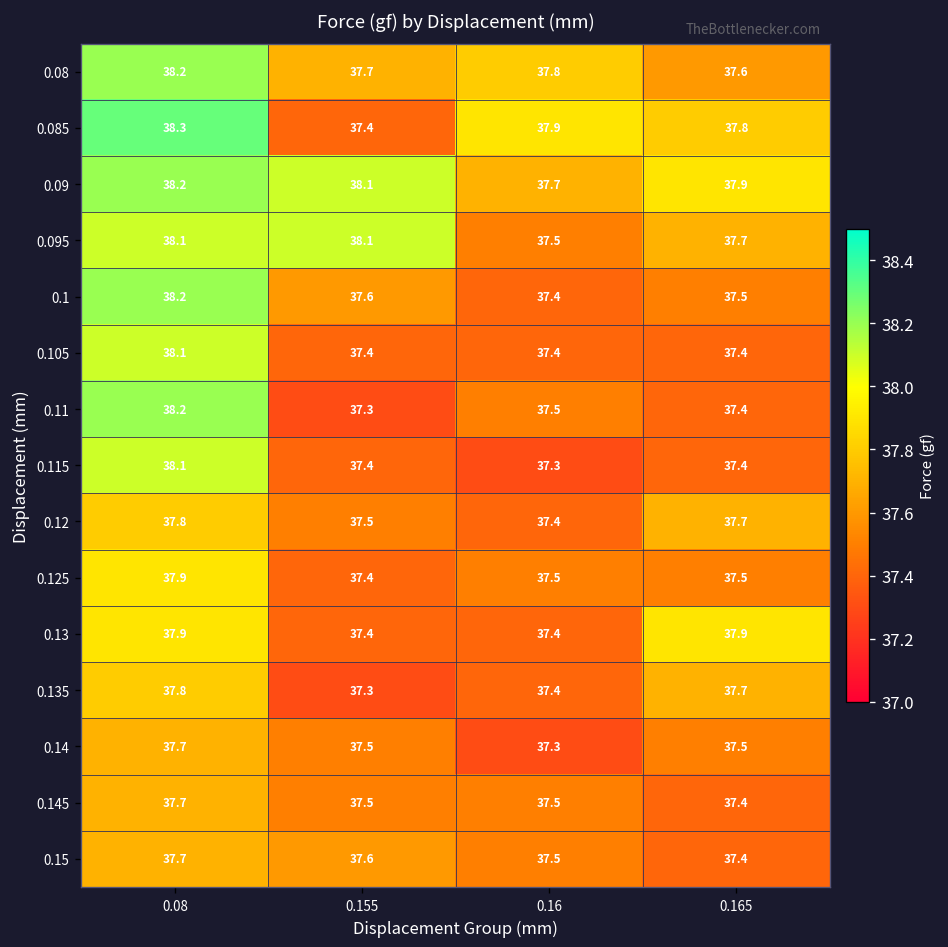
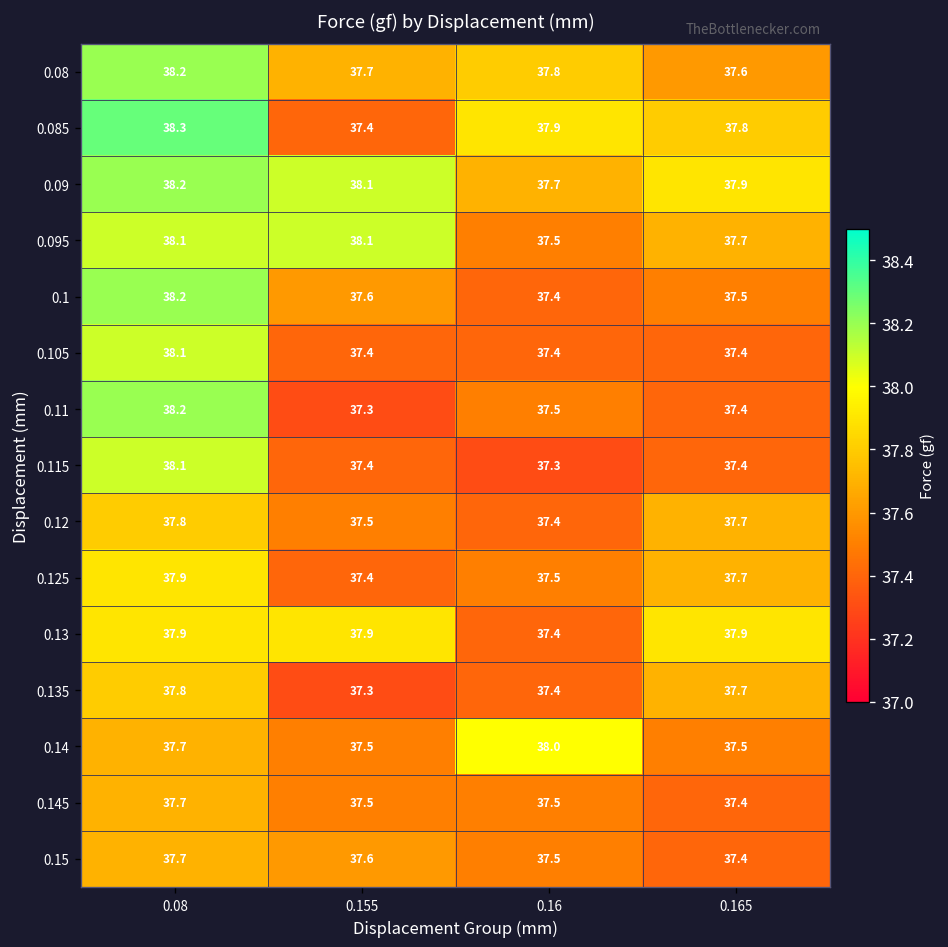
  {
    "0.08": {
      "0.08": 38.2,
      "0.155": 37.7,
      "0.16": 37.8,
      "0.165": 37.6
    },
    "0.085": {
      "0.08": 38.3,
      "0.155": 37.4,
      "0.16": 37.9,
      "0.165": 37.8
    },
    "0.09": {
      "0.08": 38.2,
      "0.155": 38.1,
      "0.16": 37.7,
      "0.165": 37.9
    },
    "0.095": {
      "0.08": 38.1,
      "0.155": 38.1,
      "0.16": 37.5,
      "0.165": 37.7
    },
    "0.1": {
      "0.08": 38.2,
      "0.155": 37.6,
      "0.16": 37.4,
      "0.165": 37.5
    },
    "0.105": {
      "0.08": 38.1,
      "0.155": 37.4,
      "0.16": 37.4,
      "0.165": 37.4
    },
    "0.11": {
      "0.08": 38.2,
      "0.155": 37.3,
      "0.16": 37.5,
      "0.165": 37.4
    },
    "0.115": {
      "0.08": 38.1,
      "0.155": 37.4,
      "0.16": 37.3,
      "0.165": 37.4
    },
    "0.12": {
      "0.08": 37.8,
      "0.155": 37.5,
      "0.16": 37.4,
      "0.165": 37.7
    },
    "0.125": {
      "0.08": 37.9,
      "0.155": 37.4,
      "0.16": 37.5,
-     "0.165": 37.5
+     "0.165": 37.7
    },
    "0.13": {
      "0.08": 37.9,
-     "0.155": 37.4,
+     "0.155": 37.9,
      "0.16": 37.4,
      "0.165": 37.9
    },
    "0.135": {
      "0.08": 37.8,
      "0.155": 37.3,
      "0.16": 37.4,
      "0.165": 37.7
    },
    "0.14": {
      "0.08": 37.7,
      "0.155": 37.5,
-     "0.16": 37.3,
+     "0.16": 38.0,
      "0.165": 37.5
    },
    "0.145": {
      "0.08": 37.7,
      "0.155": 37.5,
      "0.16": 37.5,
      "0.165": 37.4
    },
    "0.15": {
      "0.08": 37.7,
      "0.155": 37.6,
      "0.16": 37.5,
      "0.165": 37.4
    }
  }
